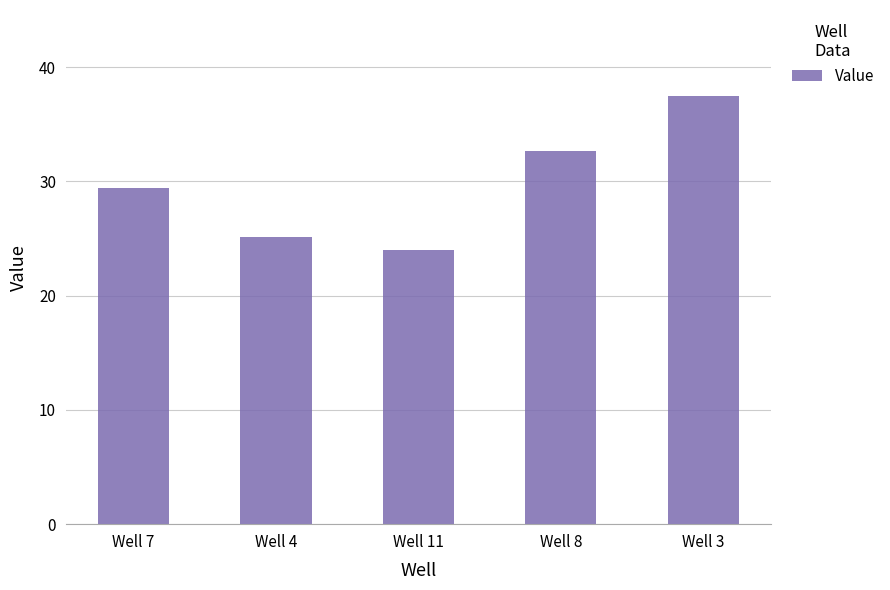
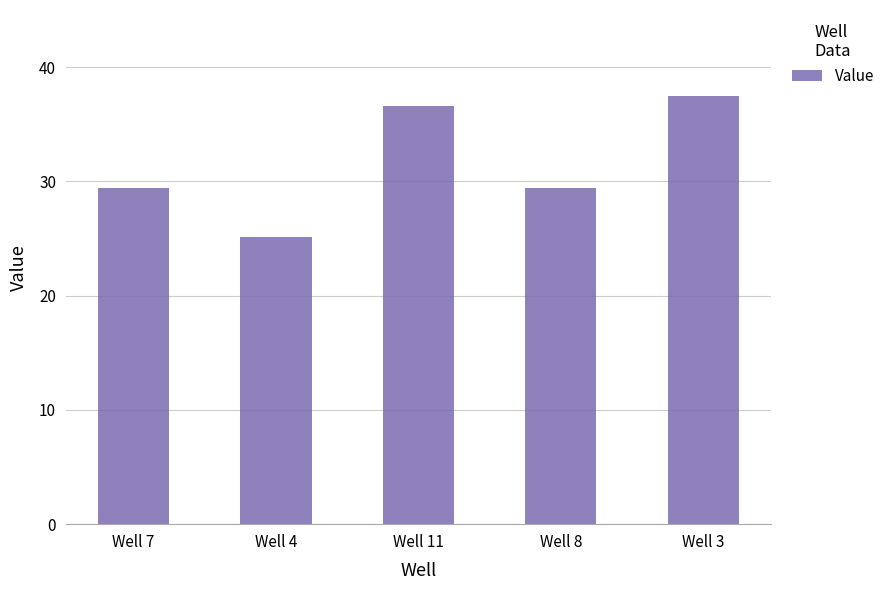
  {
    "Well 7": 29.4,
    "Well 4": 25.2,
-   "Well 11": 24.0,
-   "Well 8": 32.7,
+   "Well 11": 36.6,
+   "Well 8": 29.4,
    "Well 3": 37.5
  }
